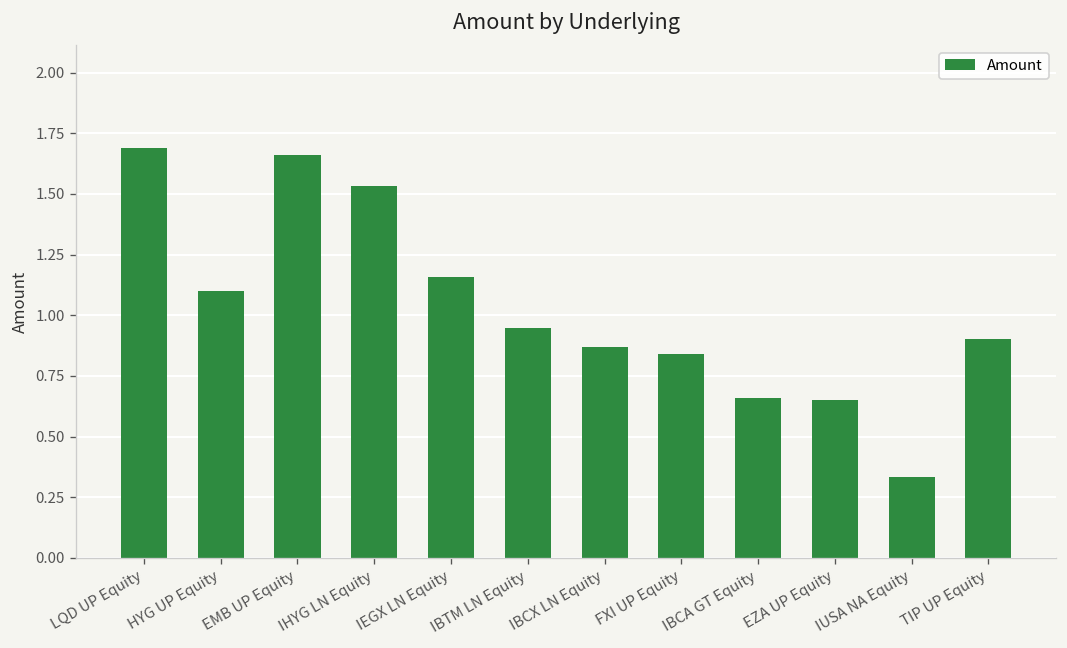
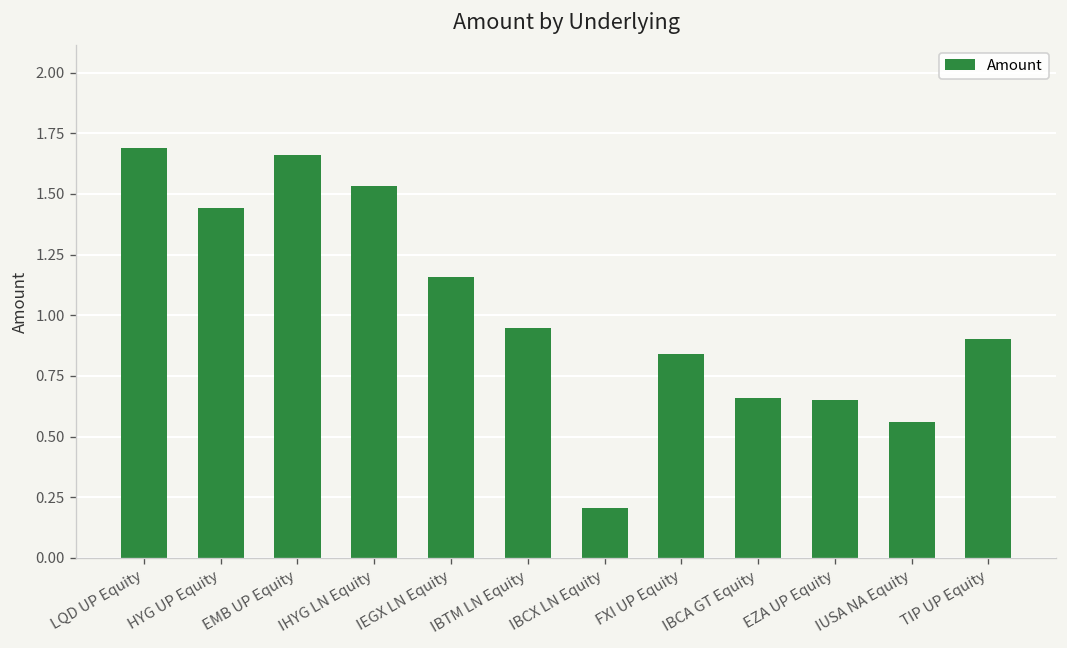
  {
    "LQD UP Equity": 1.69,
-   "HYG UP Equity": 1.10,
+   "HYG UP Equity": 1.44,
    "EMB UP Equity": 1.66,
    "IHYG LN Equity": 1.53,
    "IEGX LN Equity": 1.16,
    "IBTM LN Equity": 0.95,
-   "IBCX LN Equity": 0.87,
+   "IBCX LN Equity": 0.21,
    "FXI UP Equity": 0.84,
    "IBCA GT Equity": 0.66,
    "EZA UP Equity": 0.65,
-   "IUSA NA Equity": 0.33,
+   "IUSA NA Equity": 0.56,
    "TIP UP Equity": 0.90
  }
